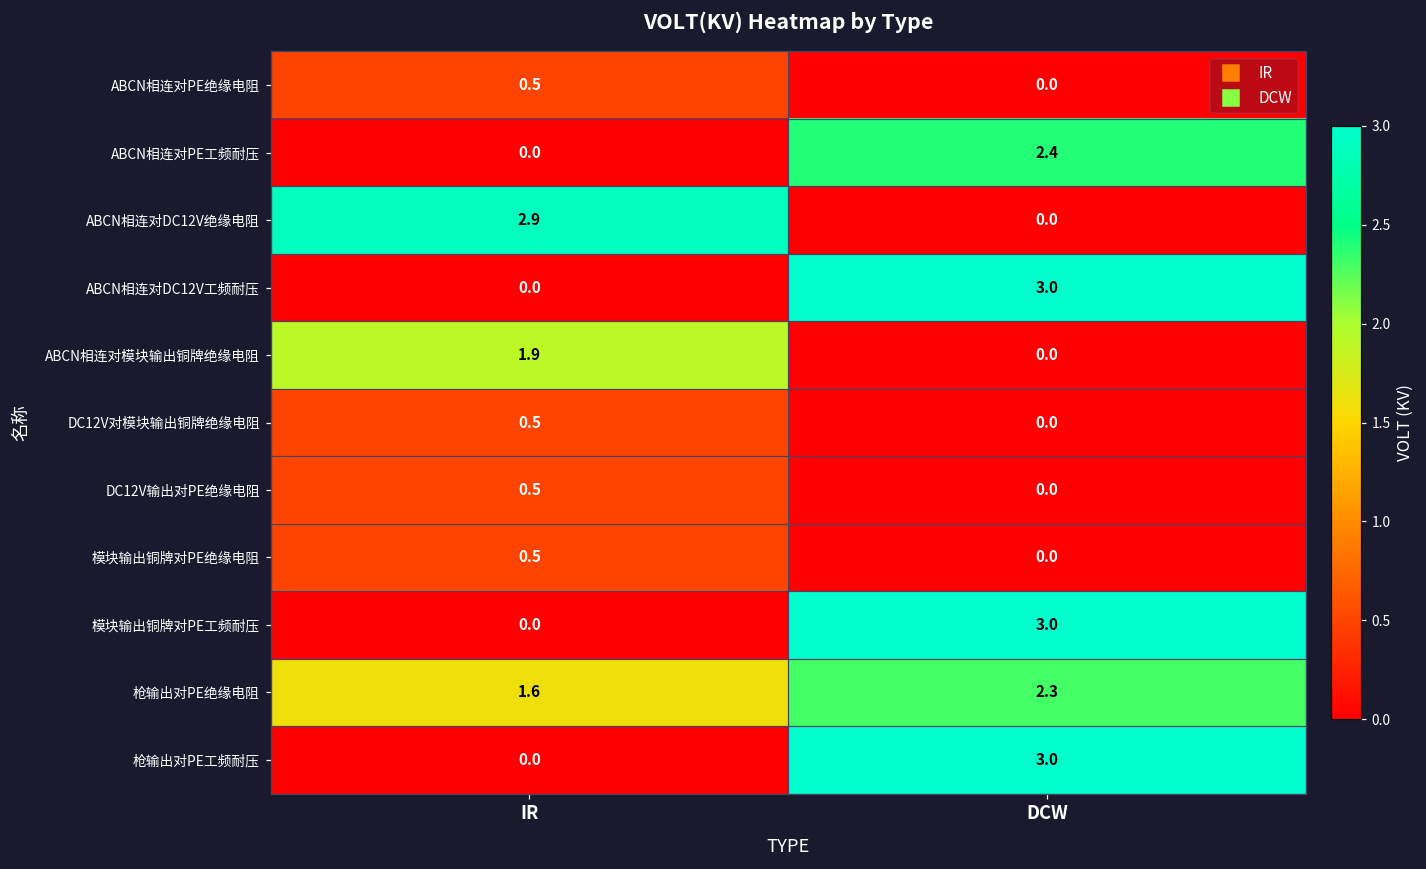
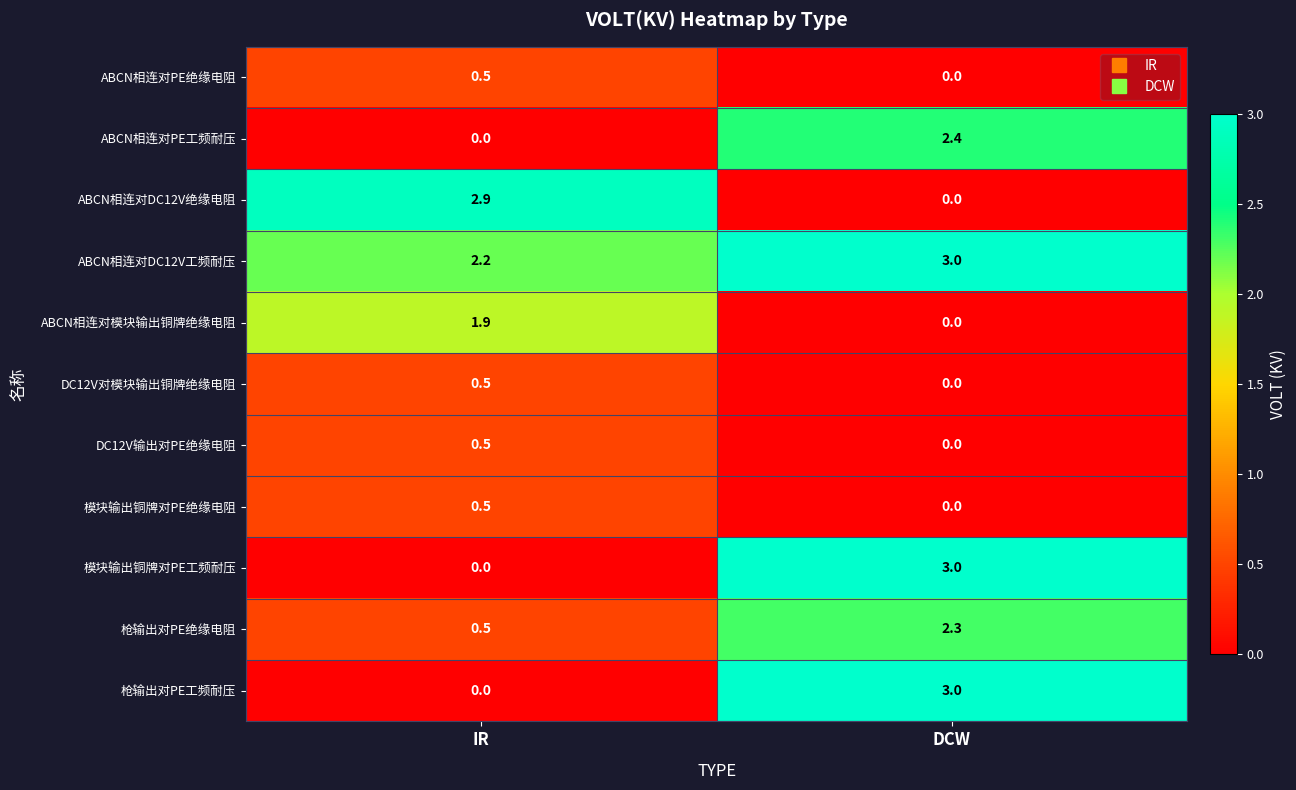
  {
    "ABCN相连对PE绝缘电阻": {
      "IR": 0.5,
      "DCW": 0.0
    },
    "ABCN相连对PE工频耐压": {
      "IR": 0.0,
      "DCW": 2.4
    },
    "ABCN相连对DC12V绝缘电阻": {
      "IR": 2.9,
      "DCW": 0.0
    },
    "ABCN相连对DC12V工频耐压": {
-     "IR": 0.0,
+     "IR": 2.2,
      "DCW": 3.0
    },
    "ABCN相连对模块输出铜牌绝缘电阻": {
      "IR": 1.9,
      "DCW": 0.0
    },
    "DC12V对模块输出铜牌绝缘电阻": {
      "IR": 0.5,
      "DCW": 0.0
    },
    "DC12V输出对PE绝缘电阻": {
      "IR": 0.5,
      "DCW": 0.0
    },
    "模块输出铜牌对PE绝缘电阻": {
      "IR": 0.5,
      "DCW": 0.0
    },
    "模块输出铜牌对PE工频耐压": {
      "IR": 0.0,
      "DCW": 3.0
    },
    "枪输出对PE绝缘电阻": {
-     "IR": 1.6,
+     "IR": 0.5,
      "DCW": 2.3
    },
    "枪输出对PE工频耐压": {
      "IR": 0.0,
      "DCW": 3.0
    }
  }
